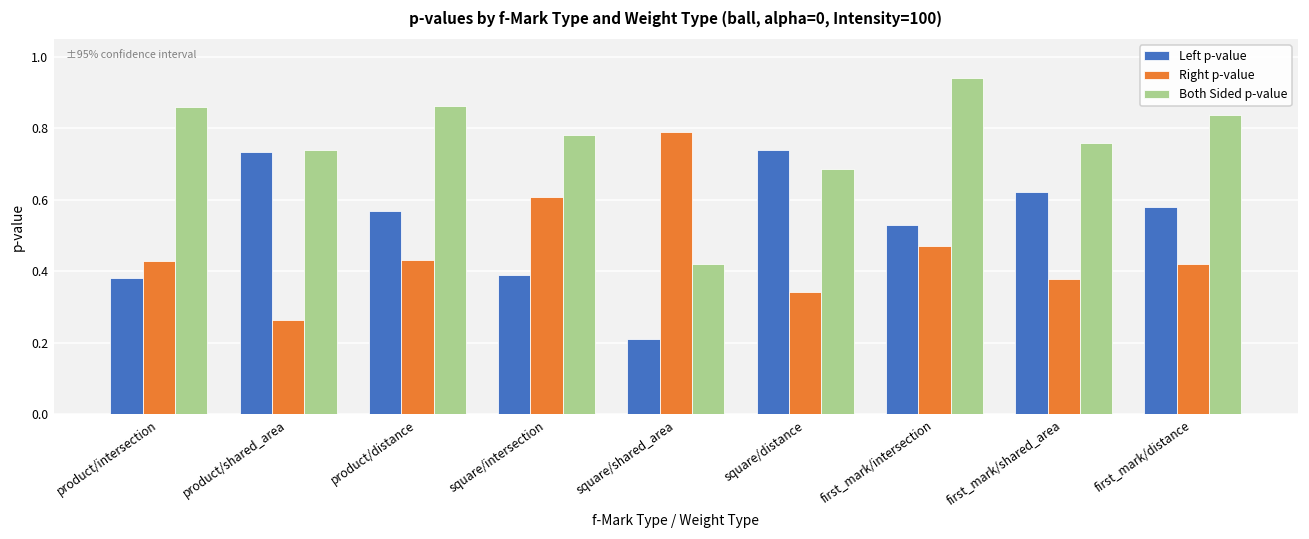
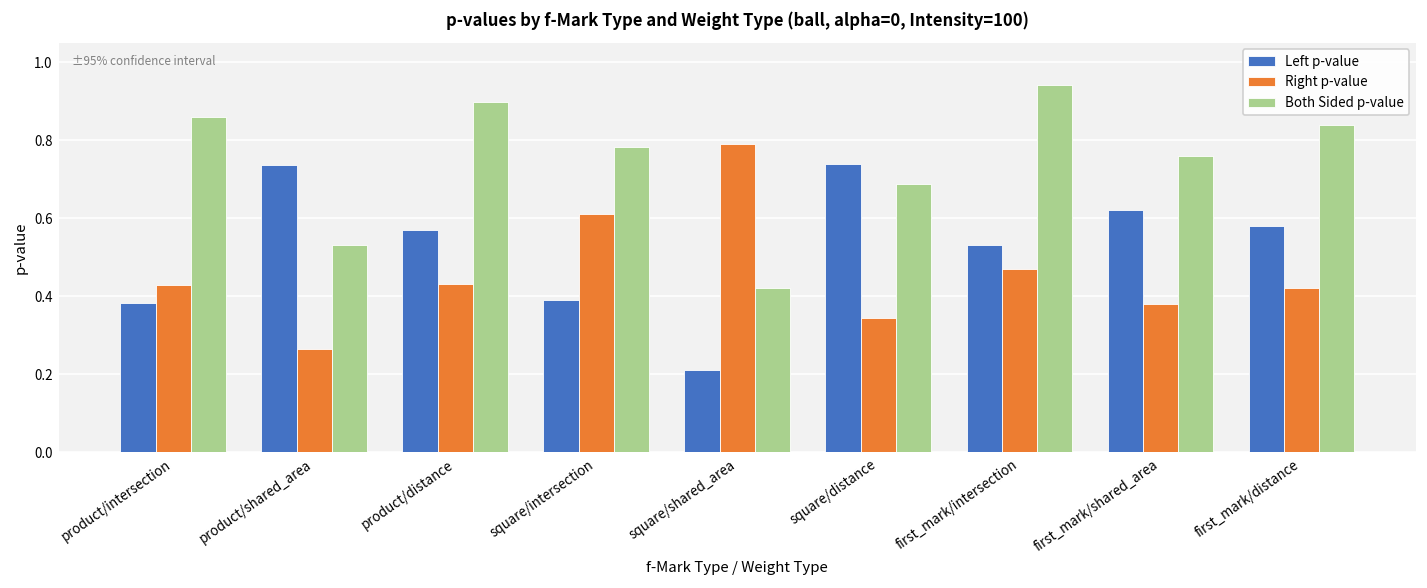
  {
    "Left p-value": {
      "product/intersection": 0.38,
      "product/shared_area": 0.74,
      "product/distance": 0.57,
      "square/intersection": 0.39,
      "square/shared_area": 0.21,
      "square/distance": 0.74,
      "first_mark/intersection": 0.53,
      "first_mark/shared_area": 0.62,
      "first_mark/distance": 0.58
    },
    "Right p-value": {
      "product/intersection": 0.43,
      "product/shared_area": 0.27,
      "product/distance": 0.43,
      "square/intersection": 0.61,
      "square/shared_area": 0.79,
      "square/distance": 0.34,
      "first_mark/intersection": 0.47,
      "first_mark/shared_area": 0.38,
      "first_mark/distance": 0.42
    },
    "Both Sided p-value": {
      "product/intersection": 0.86,
-     "product/shared_area": 0.74,
-     "product/distance": 0.86,
+     "product/shared_area": 0.53,
+     "product/distance": 0.90,
      "square/intersection": 0.78,
      "square/shared_area": 0.42,
      "square/distance": 0.69,
      "first_mark/intersection": 0.94,
      "first_mark/shared_area": 0.76,
      "first_mark/distance": 0.84
    }
  }
